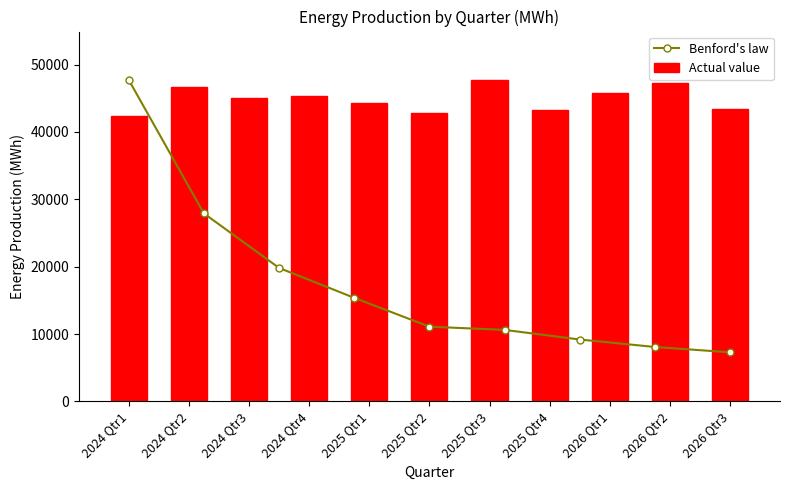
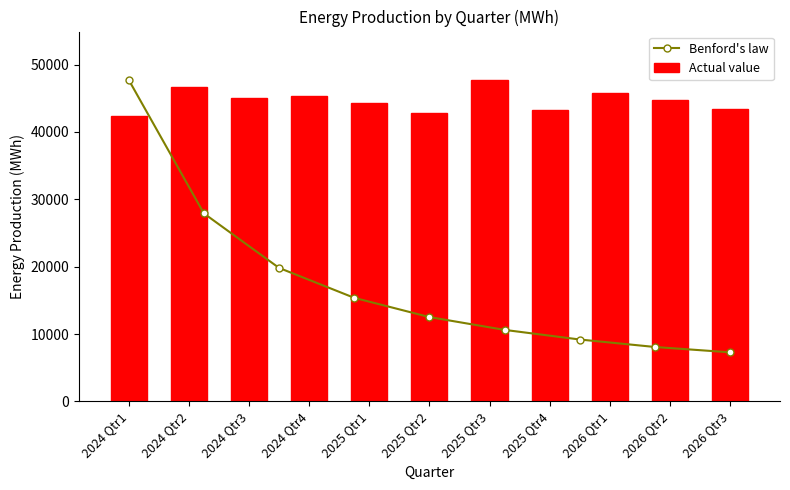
  {
    "Benford's law": {
      "2024 Qtr1": 48000,
-     "2025 Qtr2": 11000,
+     "2025 Qtr2": 13000,
      "2026 Qtr3": 7000
    },
    "Actual value": {
      "2024 Qtr1": 42000,
      "2024 Qtr2": 47000,
      "2024 Qtr3": 45000,
      "2024 Qtr4": 45000,
      "2025 Qtr1": 44000,
      "2025 Qtr2": 43000,
      "2025 Qtr3": 48000,
      "2025 Qtr4": 43000,
      "2026 Qtr1": 46000,
-     "2026 Qtr2": 47000,
+     "2026 Qtr2": 45000,
      "2026 Qtr3": 43000
    }
  }
